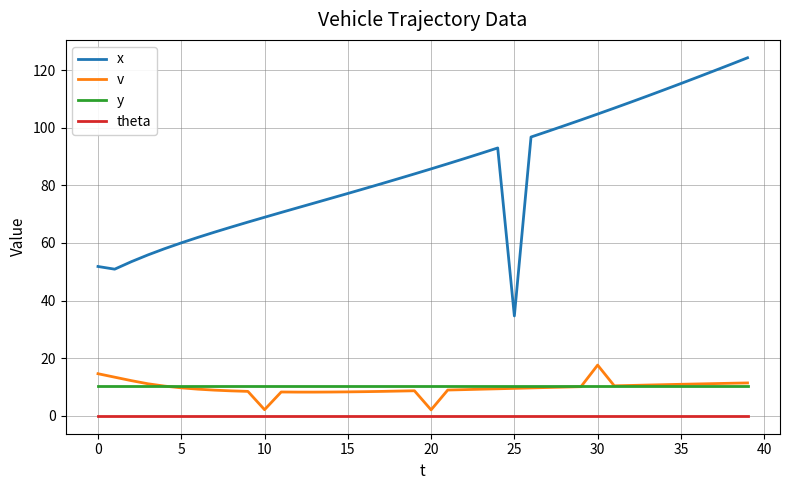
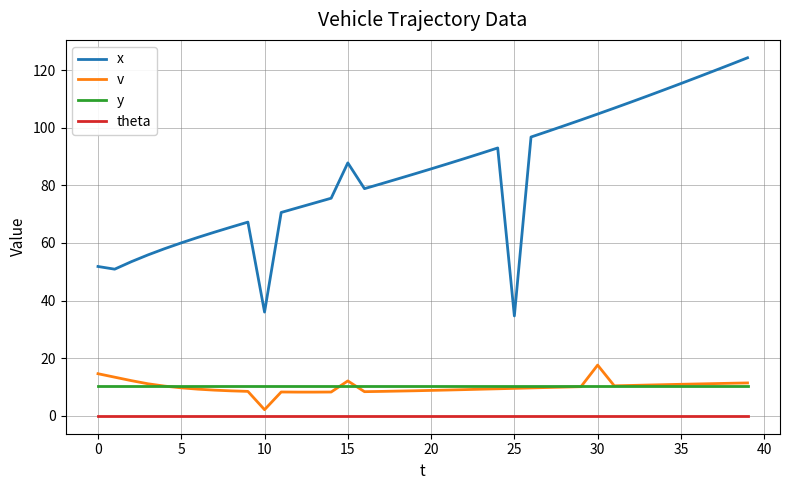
  {
    "x": {
      "0": 52,
      "5": 60,
-     "10": 69,
-     "15": 77,
+     "10": 36,
+     "15": 88,
      "20": 86,
      "25": 35,
      "30": 105,
      "35": 115
    },
    "v": {
      "0": 15,
      "10": 2,
-     "15": 8,
-     "20": 2,
+     "15": 12,
+     "20": 9,
      "25": 10,
      "30": 18
    },
    "y": {
      "0": 11,
      "10": 11,
      "15": 11,
      "20": 11,
      "25": 11,
      "30": 11
    },
    "theta": {
      "0": 0,
      "5": 0,
      "10": 0,
      "15": 0,
      "20": 0,
      "25": 0,
      "30": 0,
      "35": 0
    }
  }
